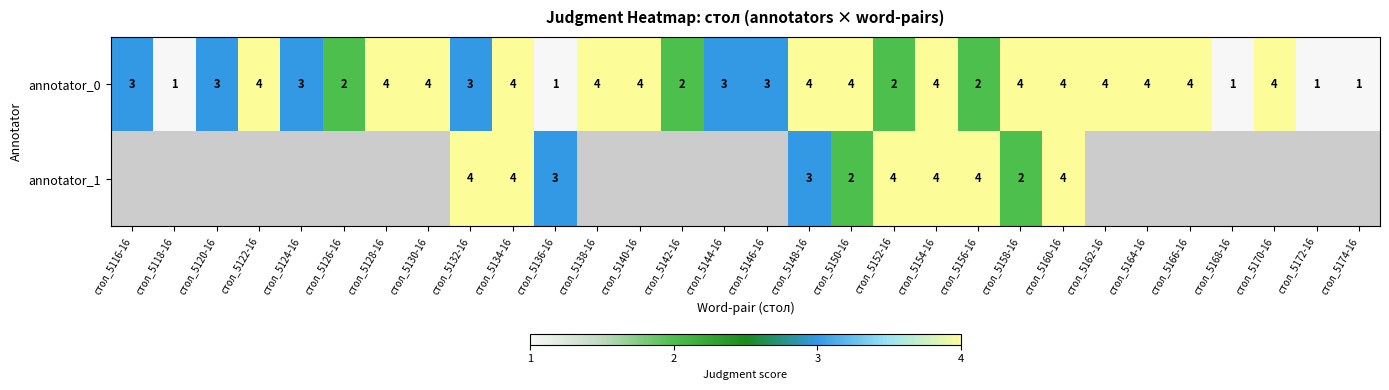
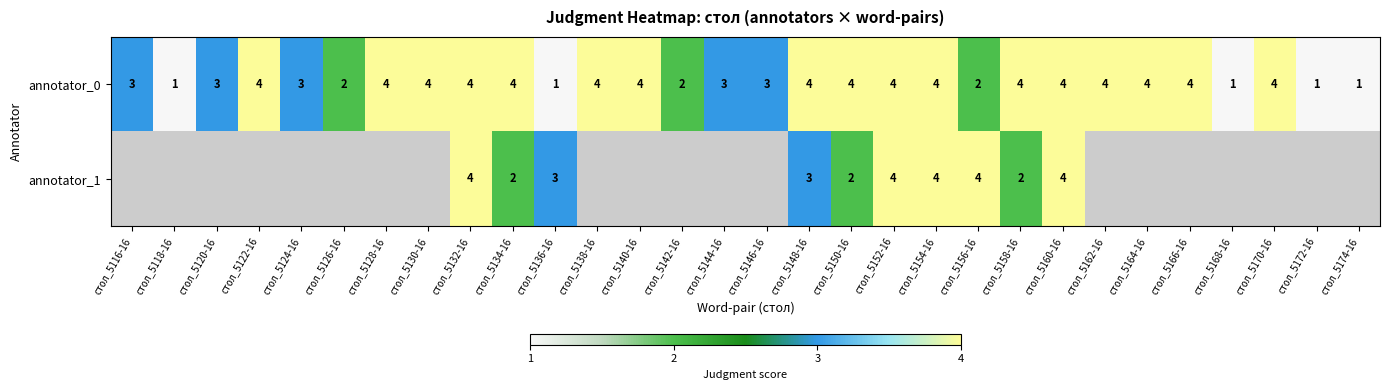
  {
    "annotator_0": {
      "стол_5116-16": 3,
      "стол_5118-16": 1,
      "стол_5120-16": 3,
      "стол_5122-16": 4,
      "стол_5124-16": 3,
      "стол_5126-16": 2,
      "стол_5128-16": 4,
      "стол_5130-16": 4,
-     "стол_5132-16": 3,
+     "стол_5132-16": 4,
      "стол_5134-16": 4,
      "стол_5136-16": 1,
      "стол_5138-16": 4,
      "стол_5140-16": 4,
      "стол_5142-16": 2,
      "стол_5144-16": 3,
      "стол_5146-16": 3,
      "стол_5148-16": 4,
      "стол_5150-16": 4,
-     "стол_5152-16": 2,
+     "стол_5152-16": 4,
      "стол_5154-16": 4,
      "стол_5156-16": 2,
      "стол_5158-16": 4,
      "стол_5160-16": 4,
      "стол_5162-16": 4,
      "стол_5164-16": 4,
      "стол_5166-16": 4,
      "стол_5168-16": 1,
      "стол_5170-16": 4,
      "стол_5172-16": 1,
      "стол_5174-16": 1
    },
    "annotator_1": {
      "стол_5132-16": 4,
-     "стол_5134-16": 4,
+     "стол_5134-16": 2,
      "стол_5136-16": 3,
      "стол_5148-16": 3,
      "стол_5150-16": 2,
      "стол_5152-16": 4,
      "стол_5154-16": 4,
      "стол_5156-16": 4,
      "стол_5158-16": 2,
      "стол_5160-16": 4
    }
  }
